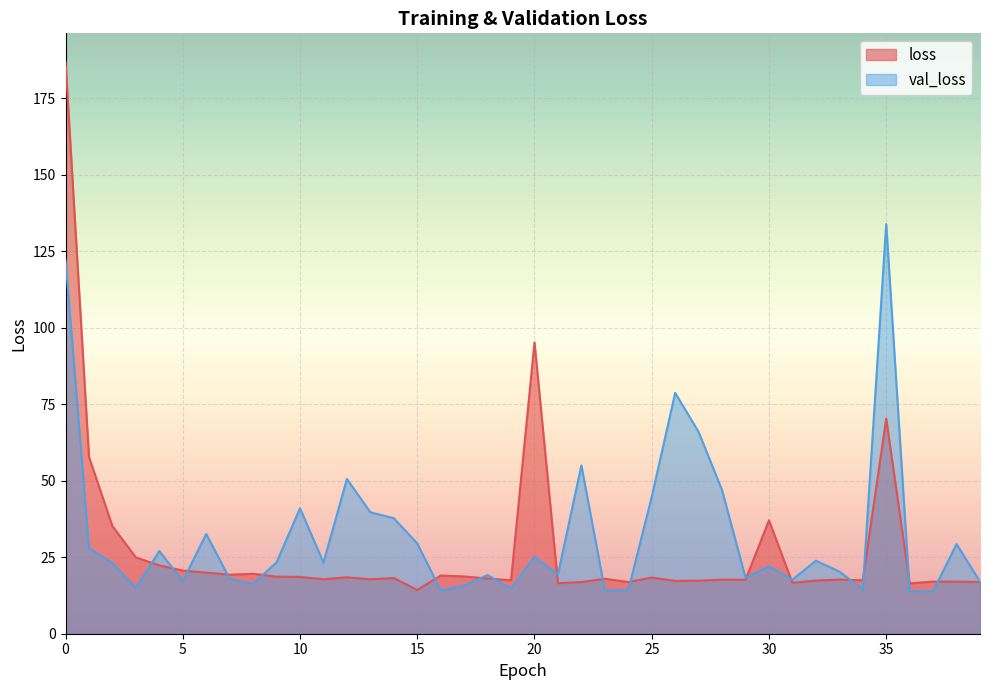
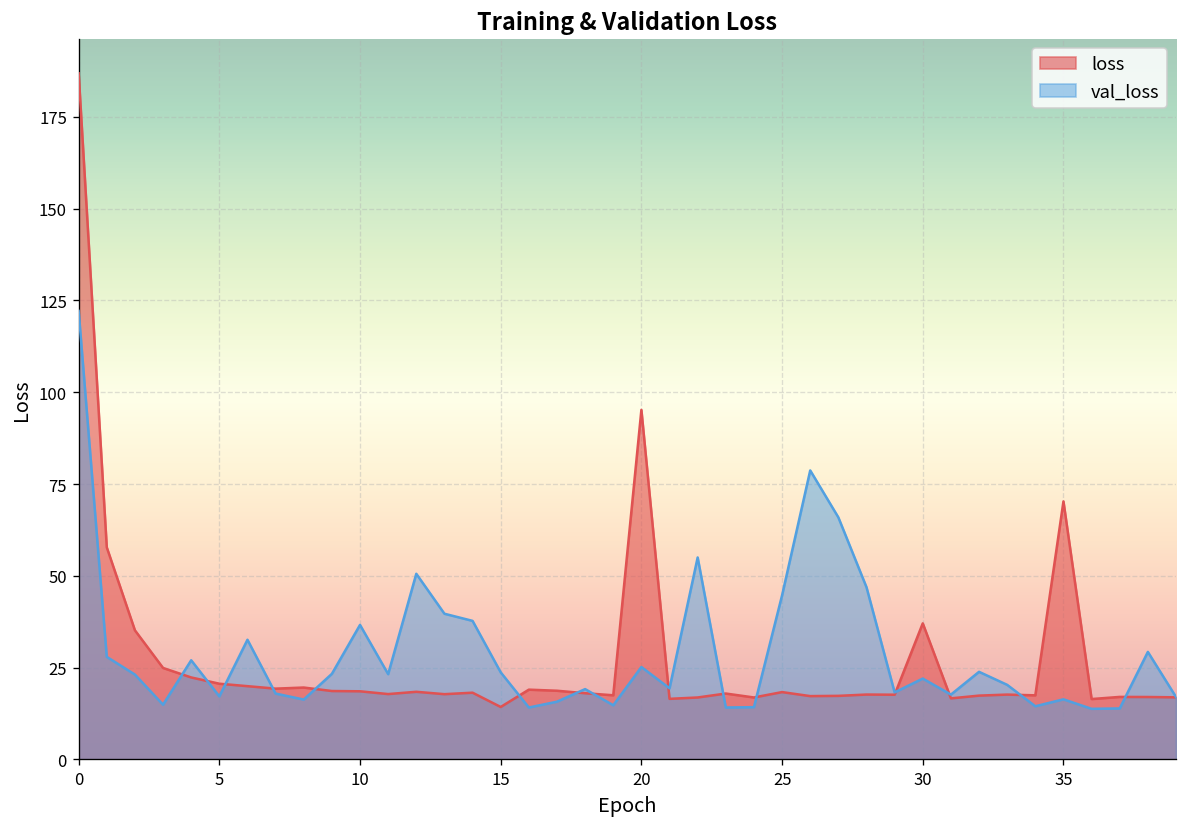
  {
    "loss": {
      "0": 187,
      "5": 21,
      "10": 19,
      "15": 14,
      "20": 95,
      "25": 18,
      "30": 37,
      "35": 70
    },
    "val_loss": {
      "0": 122,
      "5": 17,
-     "10": 41,
-     "15": 30,
+     "10": 37,
+     "15": 24,
      "20": 25,
      "25": 45,
      "30": 22,
-     "35": 134
+     "35": 16
    }
  }
